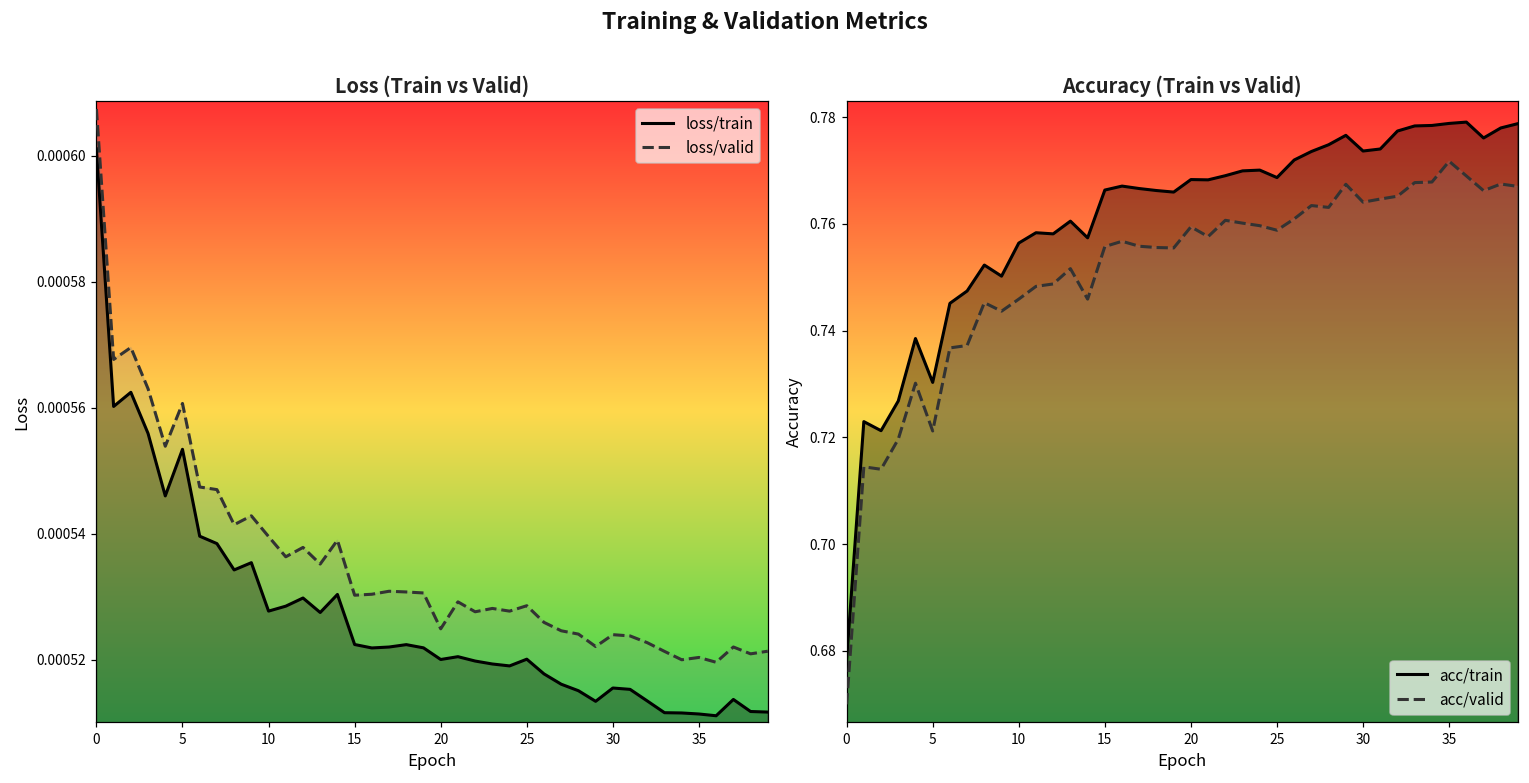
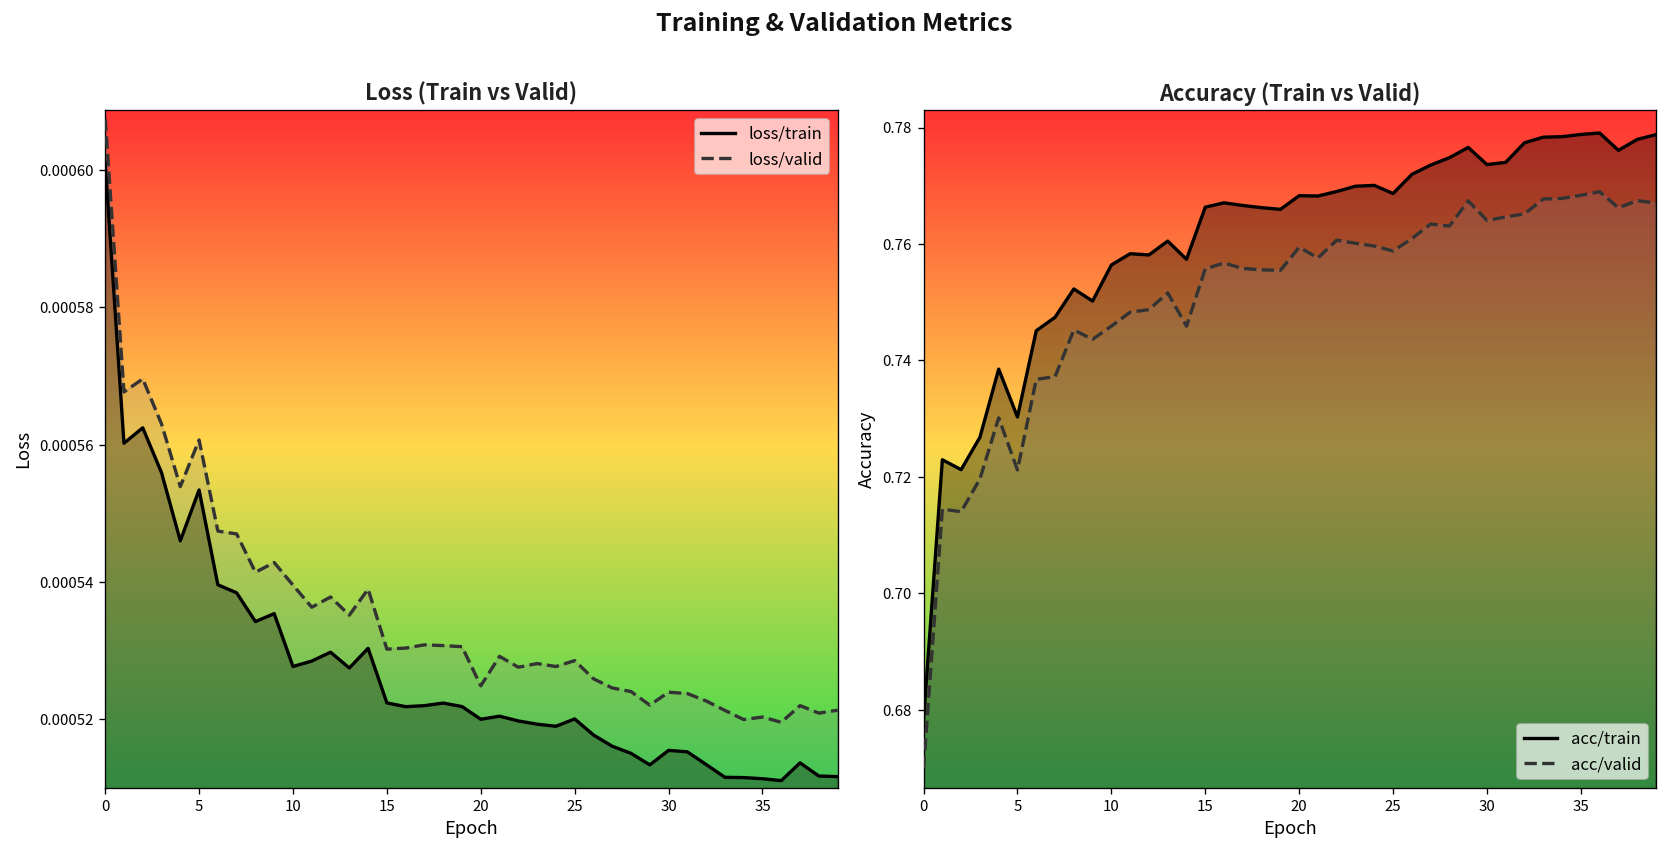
  {
    "Loss (Train vs Valid)": {
      "loss/train": {
        "0": 0.000601,
        "5": 0.000553,
        "10": 0.000528,
        "15": 0.000522,
        "20": 0.000520,
        "25": 0.000520,
        "30": 0.000516,
        "35": 0.000511
      },
      "loss/valid": {
        "0": 0.000607,
        "5": 0.000561,
        "10": 0.000540,
        "15": 0.000530,
        "20": 0.000525,
        "25": 0.000529,
        "30": 0.000524,
        "35": 0.000520
      }
    },
    "Accuracy (Train vs Valid)": {
      "acc/train": {
        "0": 0.678,
        "5": 0.730,
        "10": 0.756,
        "15": 0.766,
        "20": 0.768,
        "25": 0.769,
        "30": 0.774,
        "35": 0.779
      },
      "acc/valid": {
        "0": 0.670,
        "5": 0.721,
        "10": 0.746,
        "15": 0.756,
        "20": 0.759,
        "25": 0.759,
        "30": 0.764,
-       "35": 0.772
+       "35": 0.768
      }
    }
  }
